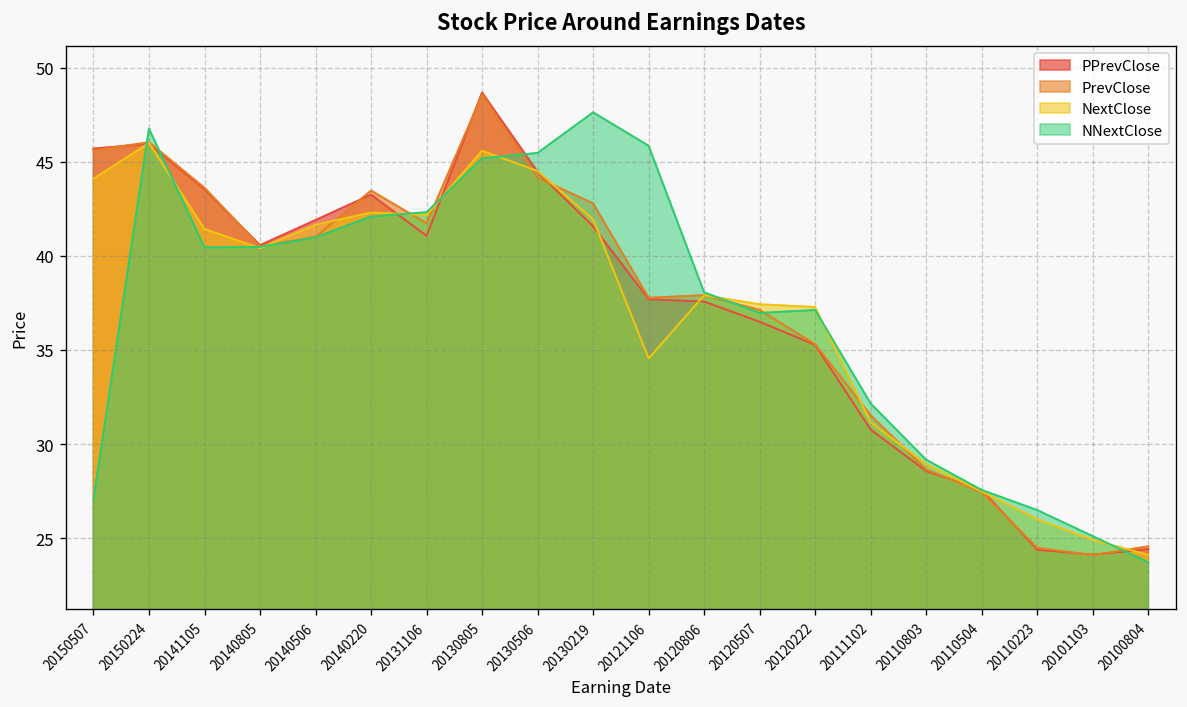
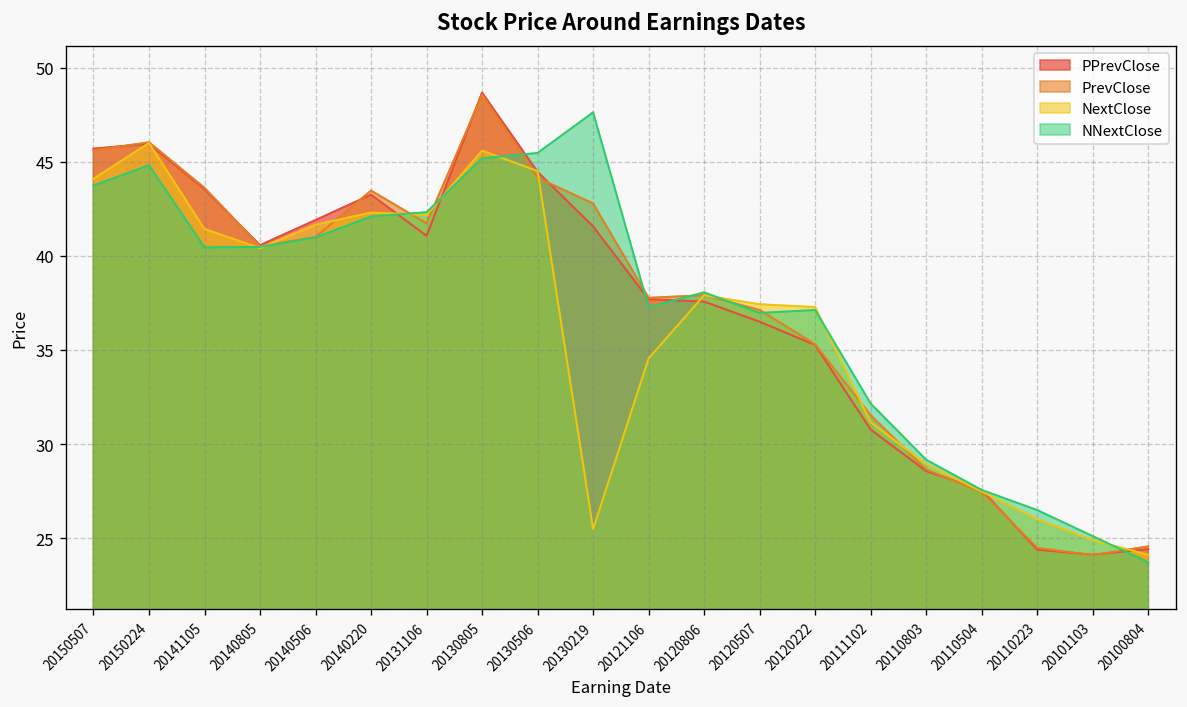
  {
    "NextClose": {
      "20150507": 44.1,
      "20141105": 41.4,
      "20140506": 41.6,
      "20140220": 42.3,
      "20130805": 45.6,
-     "20130219": 41.9,
+     "20130219": 25.5,
      "20121106": 34.5,
      "20120507": 37.4,
      "20111102": 31.2,
      "20110803": 28.9,
      "20110223": 26.0,
      "20101103": 24.9,
      "20100804": 24.1
    },
    "NNextClose": {
-     "20150507": 27.1,
-     "20150224": 46.7,
+     "20150507": 43.7,
+     "20150224": 44.8,
      "20141105": 40.4,
      "20140220": 42.1,
      "20130805": 45.2,
      "20130506": 45.5,
      "20130219": 47.6,
-     "20121106": 45.8,
+     "20121106": 37.3,
      "20111102": 32.2,
      "20110803": 29.2,
      "20110223": 26.5,
      "20101103": 25.1,
      "20100804": 23.7
    }
  }
